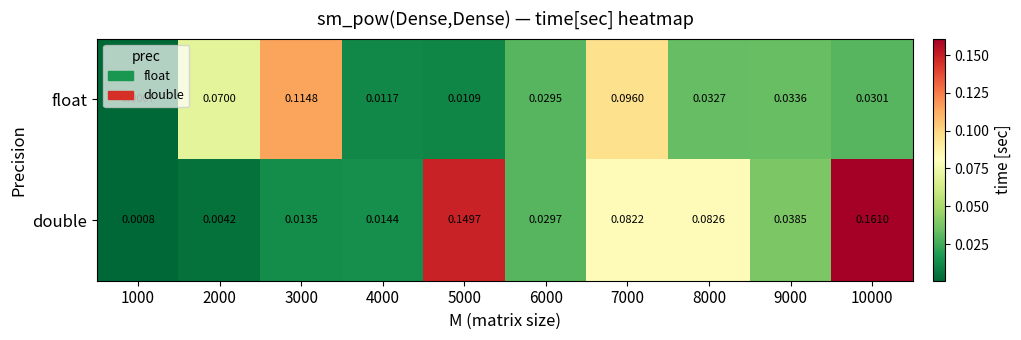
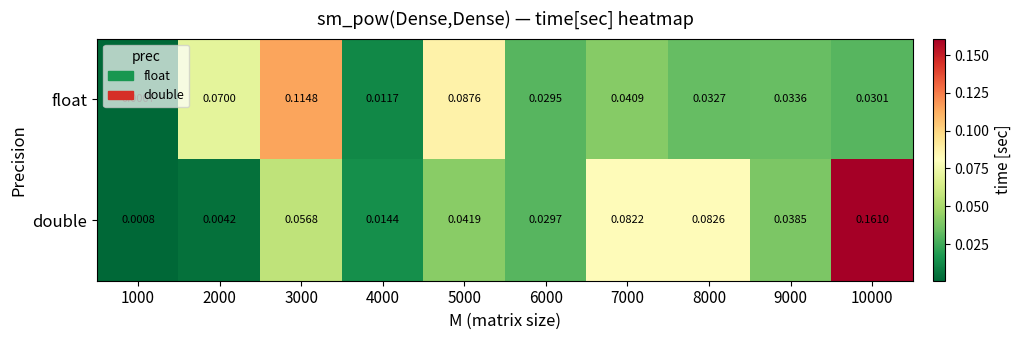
  {
    "float": {
      "2000": 0.0700,
      "3000": 0.1148,
      "4000": 0.0117,
-     "5000": 0.0109,
+     "5000": 0.0876,
      "6000": 0.0295,
-     "7000": 0.0960,
+     "7000": 0.0409,
      "8000": 0.0327,
      "9000": 0.0336,
      "10000": 0.0301
    },
    "double": {
      "1000": 0.0008,
      "2000": 0.0042,
-     "3000": 0.0135,
+     "3000": 0.0568,
      "4000": 0.0144,
-     "5000": 0.1497,
+     "5000": 0.0419,
      "6000": 0.0297,
      "7000": 0.0822,
      "8000": 0.0826,
      "9000": 0.0385,
      "10000": 0.1610
    }
  }
